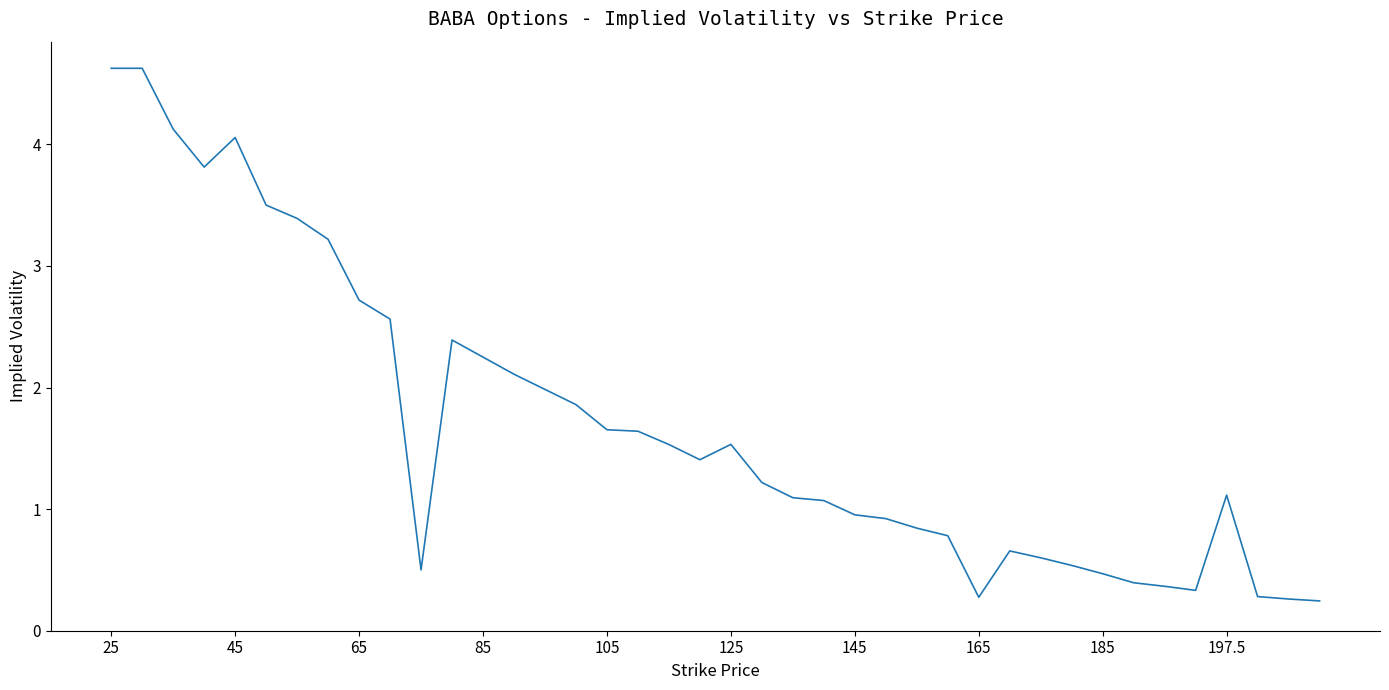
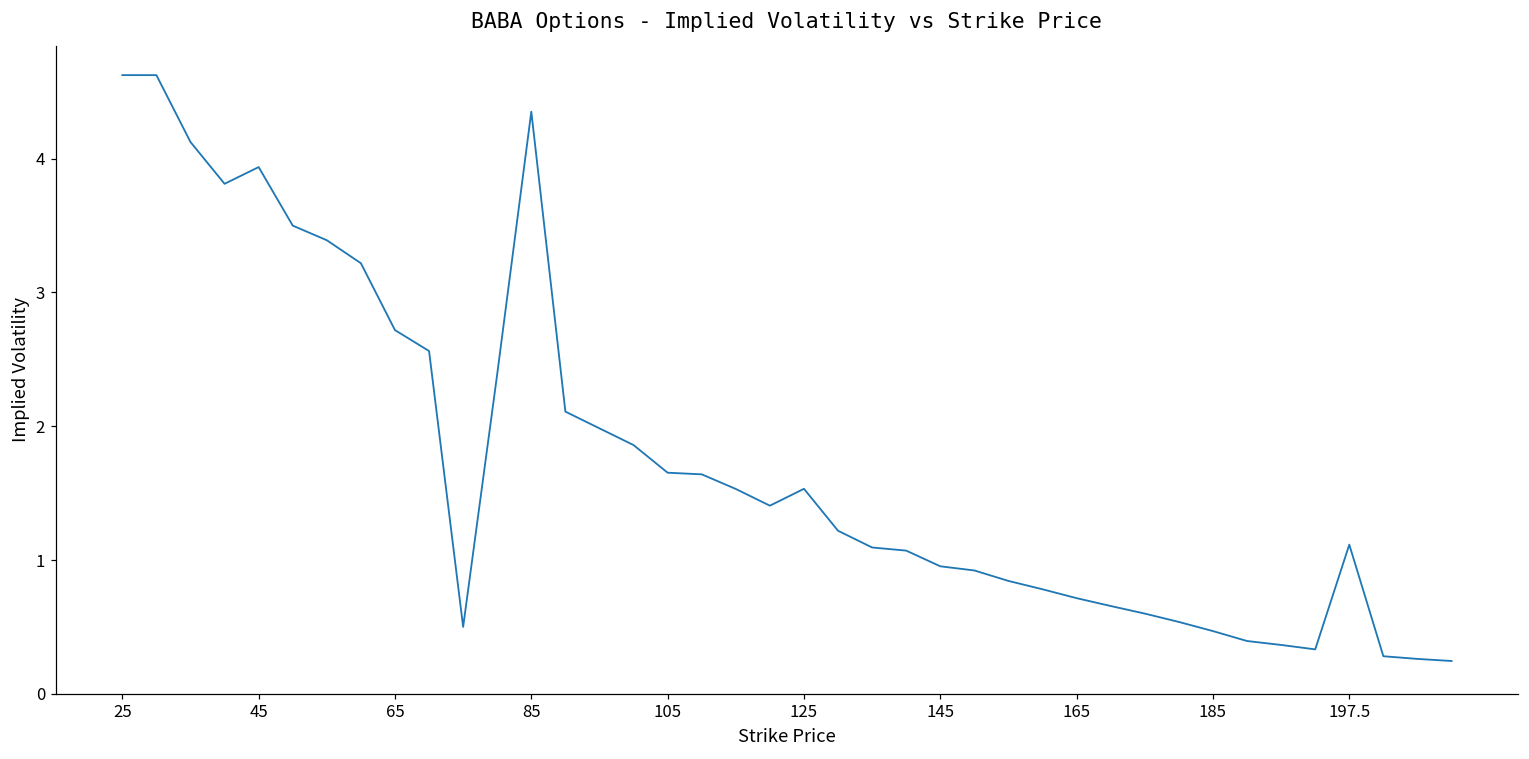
  {
-   "45": 4.06,
+   "45": 3.94,
    "65": 2.72,
-   "85": 2.25,
+   "85": 4.35,
    "105": 1.65,
    "125": 1.53,
    "145": 0.95,
-   "165": 0.28,
+   "165": 0.71,
    "185": 0.47,
    "197.5": 1.11
  }
